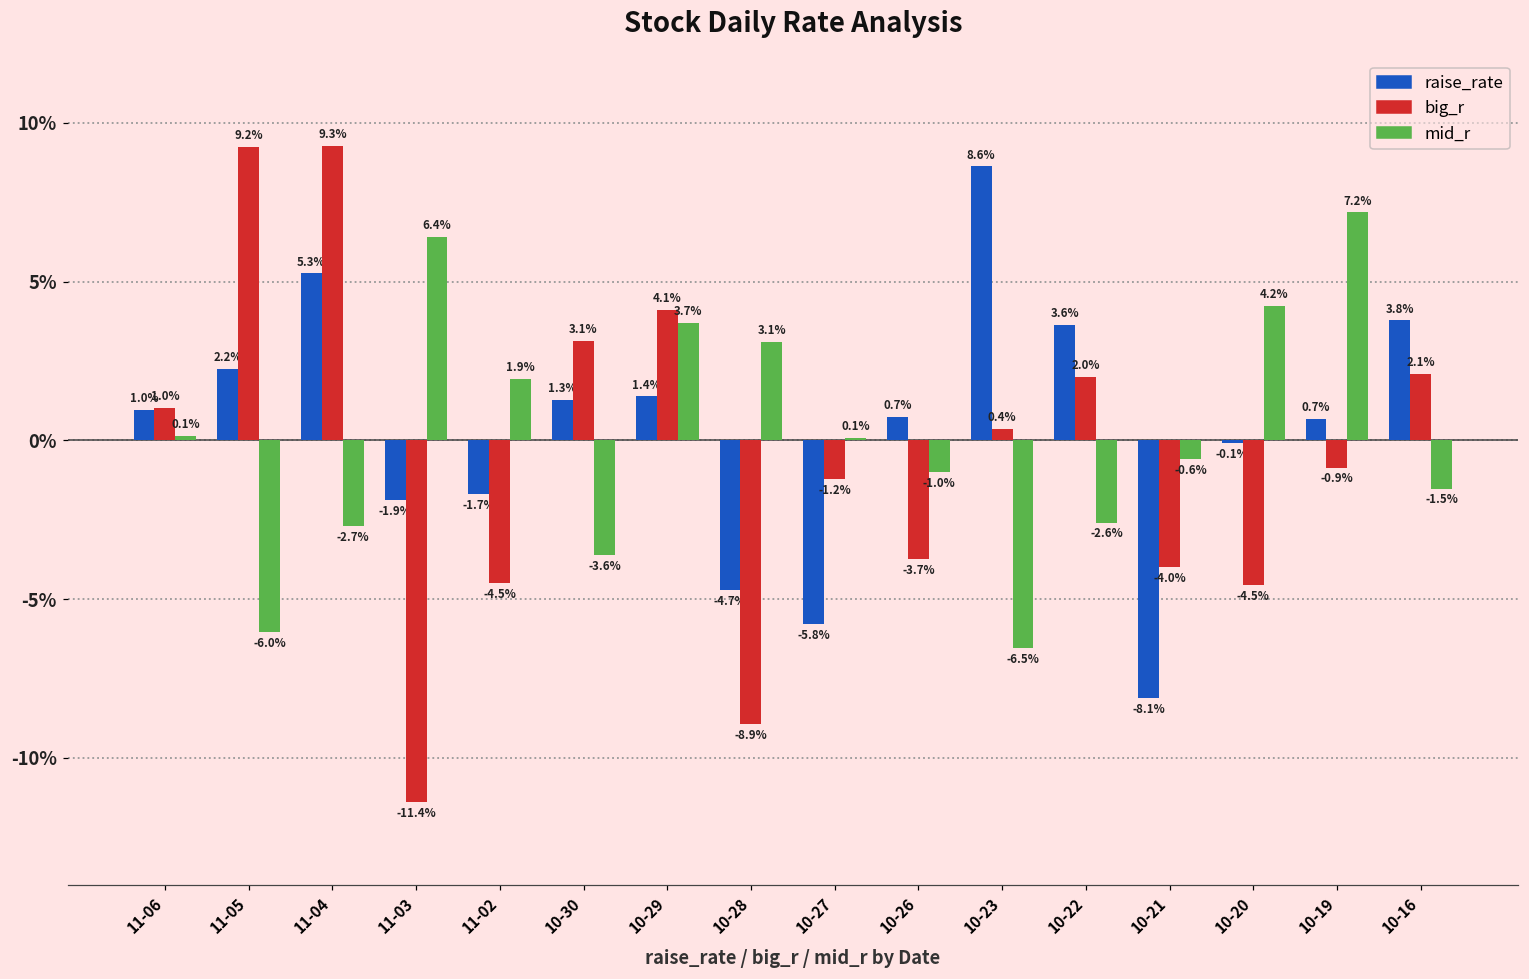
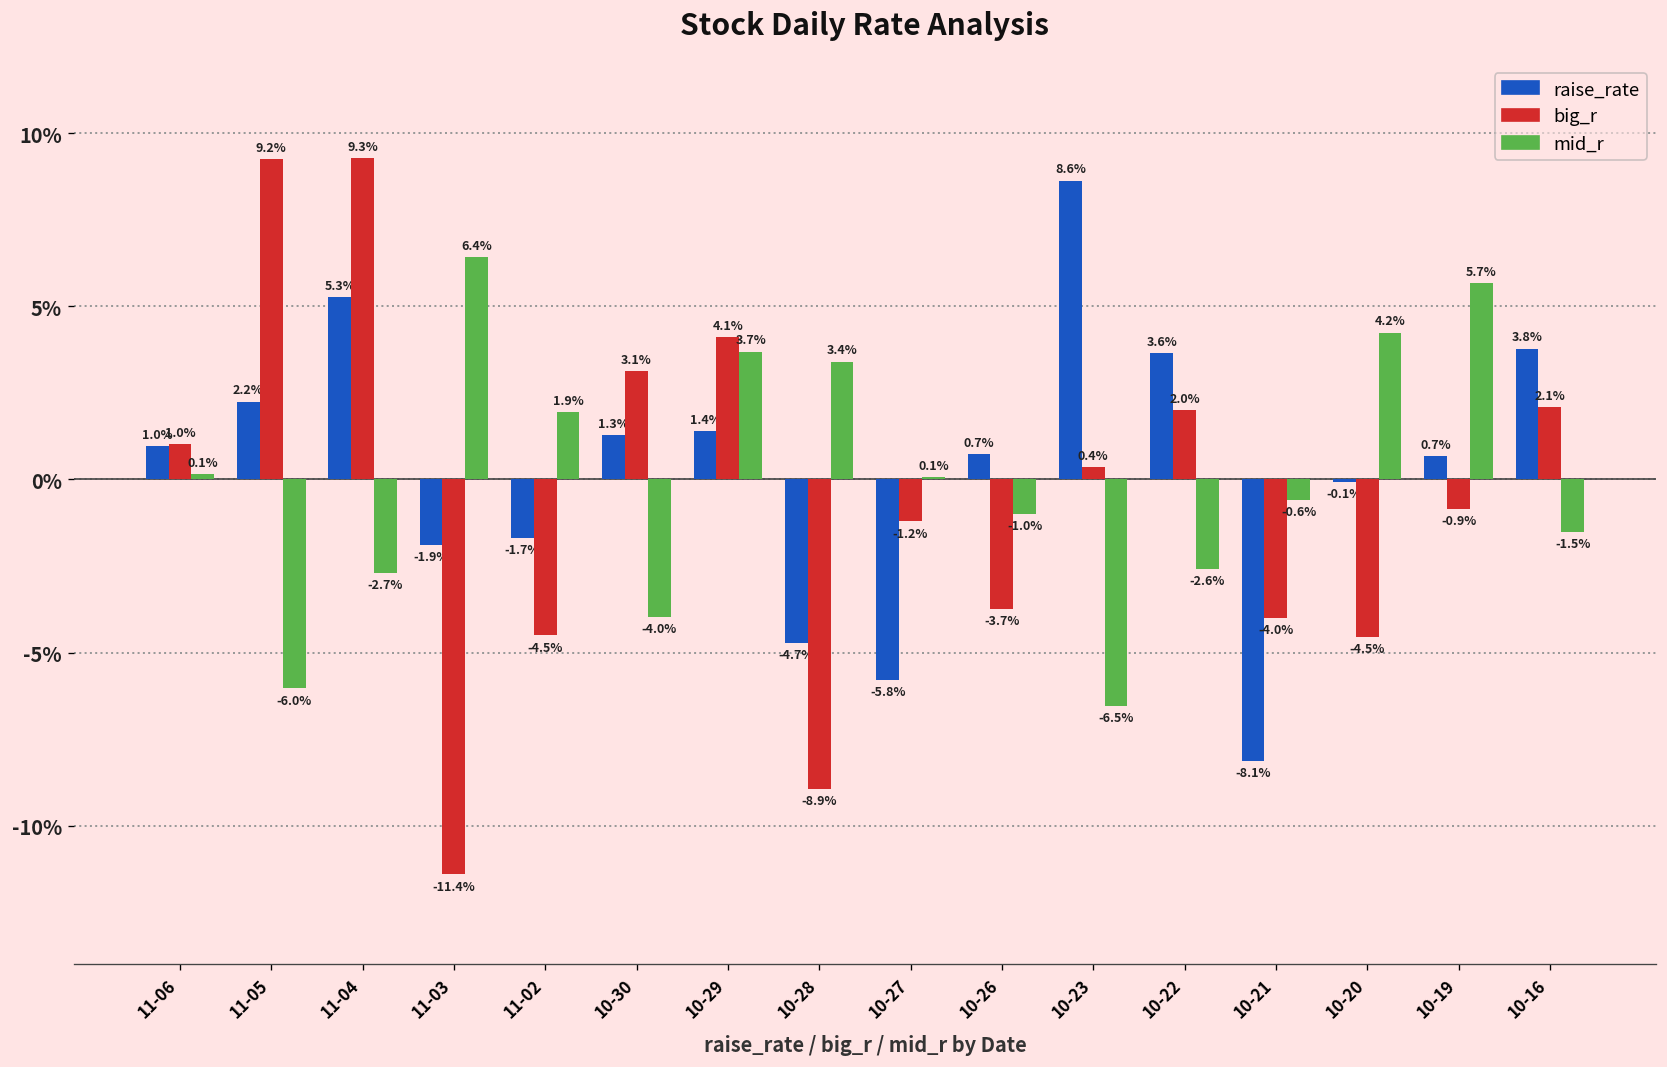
  {
    "raise_rate": {
      "11-05": "2.2%",
      "11-04": "5.3%",
      "11-03": "-1.9%",
      "11-02": "-1.7%",
      "10-30": "1.3%",
      "10-29": "1.4%",
      "10-28": "-4.7%",
      "10-27": "-5.8%",
      "10-26": "0.7%",
      "10-23": "8.6%",
      "10-22": "3.6%",
      "10-21": "-8.1%",
      "10-20": "-0.1%",
      "10-19": "0.7%",
      "10-16": "3.8%"
    },
    "big_r": {
      "11-05": "9.2%",
      "11-04": "9.3%",
      "11-03": "-11.4%",
      "11-02": "-4.5%",
      "10-30": "3.1%",
      "10-29": "4.1%",
      "10-28": "-8.9%",
      "10-27": "-1.2%",
      "10-26": "-3.7%",
      "10-23": "0.4%",
      "10-22": "2.0%",
      "10-21": "-4.0%",
      "10-20": "-4.5%",
      "10-19": "-0.9%",
      "10-16": "2.1%"
    },
    "mid_r": {
      "11-06": "0.1%",
      "11-05": "-6.0%",
      "11-04": "-2.7%",
      "11-03": "6.4%",
      "11-02": "1.9%",
-     "10-30": "-3.6%",
+     "10-30": "-4.0%",
      "10-29": "3.7%",
-     "10-28": "3.1%",
+     "10-28": "3.4%",
      "10-27": "0.1%",
      "10-26": "-1.0%",
      "10-23": "-6.5%",
      "10-22": "-2.6%",
      "10-21": "-0.6%",
      "10-20": "4.2%",
-     "10-19": "7.2%",
+     "10-19": "5.7%",
      "10-16": "-1.5%"
    }
  }
